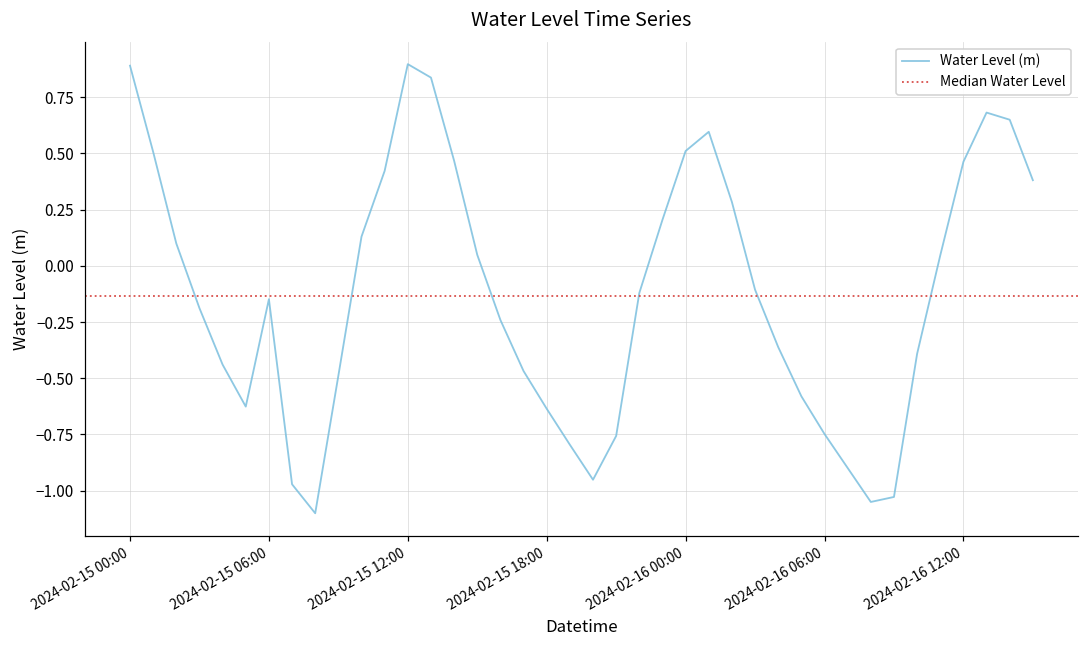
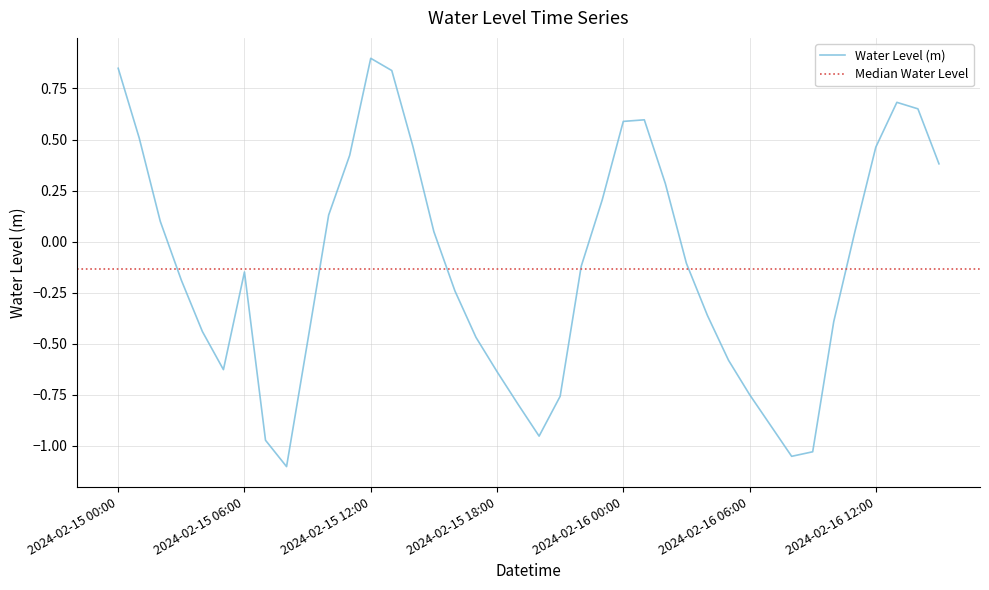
  {
-   "2024-02-15 00:00": 0.89,
+   "2024-02-15 00:00": 0.85,
    "2024-02-15 06:00": -0.15,
    "2024-02-15 12:00": 0.90,
    "2024-02-15 18:00": -0.64,
-   "2024-02-16 00:00": 0.51,
+   "2024-02-16 00:00": 0.59,
    "2024-02-16 06:00": -0.75,
    "2024-02-16 12:00": 0.46
  }
